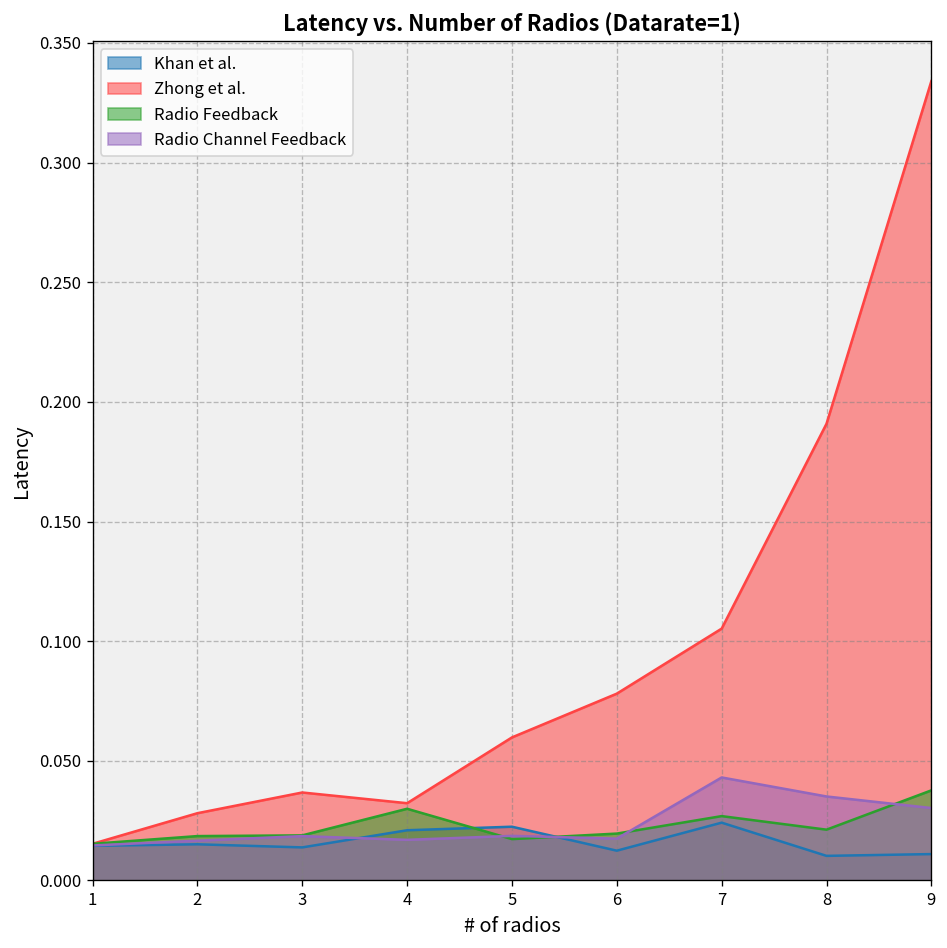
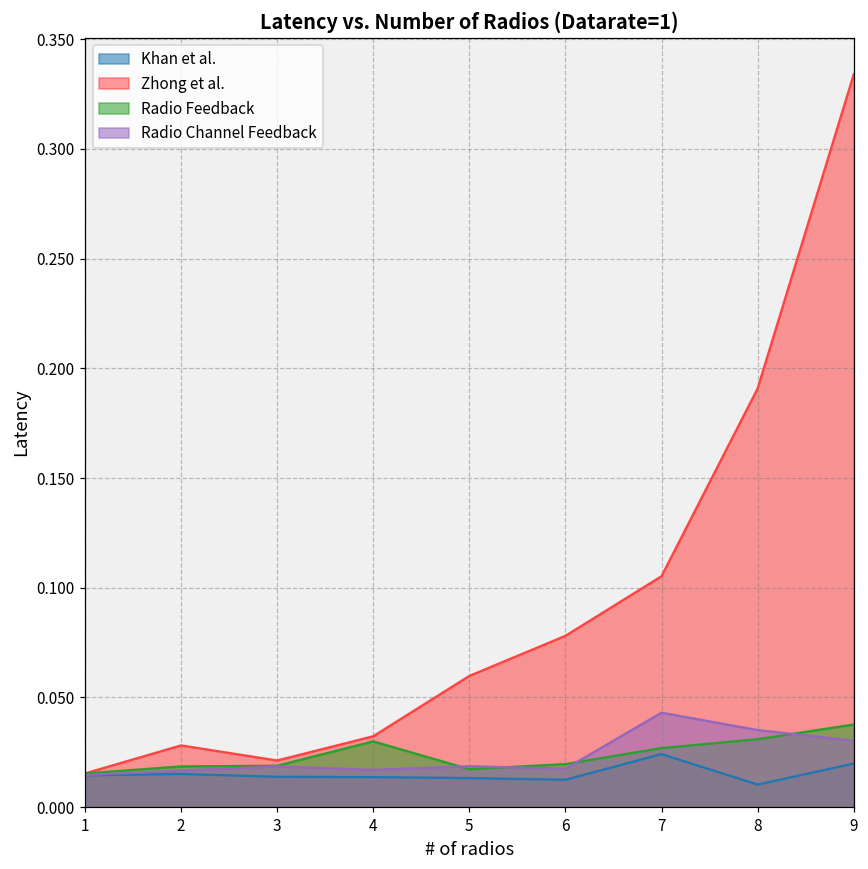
  {
    "Khan et al.": {
      "2": 0.015,
      "3": 0.014,
-     "4": 0.021,
-     "5": 0.022,
+     "4": 0.014,
+     "5": 0.013,
      "6": 0.012,
      "7": 0.024,
      "8": 0.010,
-     "9": 0.011
+     "9": 0.020
    },
    "Zhong et al.": {
      "2": 0.028,
-     "3": 0.037,
+     "3": 0.021,
      "4": 0.032,
      "5": 0.060,
      "6": 0.078,
      "7": 0.105,
      "8": 0.191,
      "9": 0.334
    },
    "Radio Feedback": {
      "2": 0.019,
      "4": 0.030,
      "5": 0.017,
      "6": 0.020,
      "7": 0.027,
-     "8": 0.021,
+     "8": 0.031,
      "9": 0.038
    },
    "Radio Channel Feedback": {
      "2": 0.017,
      "4": 0.017,
      "5": 0.019,
      "6": 0.017,
      "7": 0.043,
      "8": 0.035,
      "9": 0.030
    }
  }
